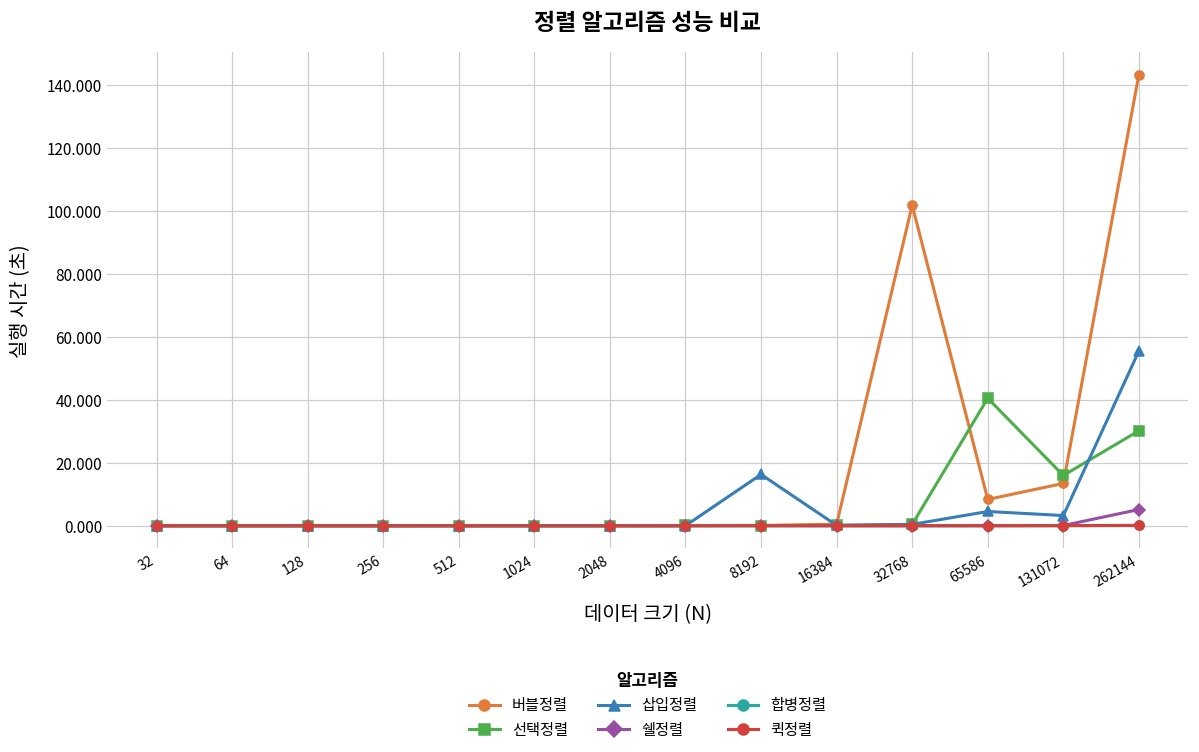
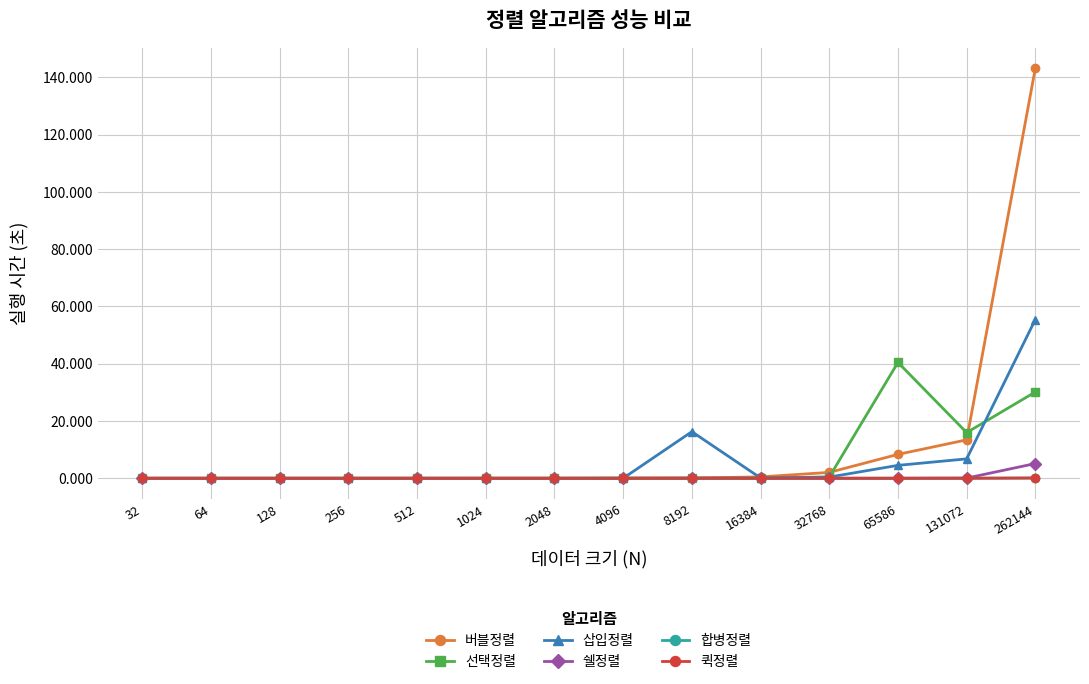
  {
    "버블정렬": {
-     "32768": 102,
+     "32768": 2,
      "65586": 8,
      "131072": 13,
      "262144": 143
    },
    "선택정렬": {
      "65586": 40,
      "131072": 16,
      "262144": 30
    },
    "삽입정렬": {
      "8192": 16,
      "65586": 5,
-     "131072": 3,
+     "131072": 7,
      "262144": 55
    },
    "쉘정렬": {
      "262144": 5
    },
    "퀵정렬": {
      "262144": 0
    }
  }
